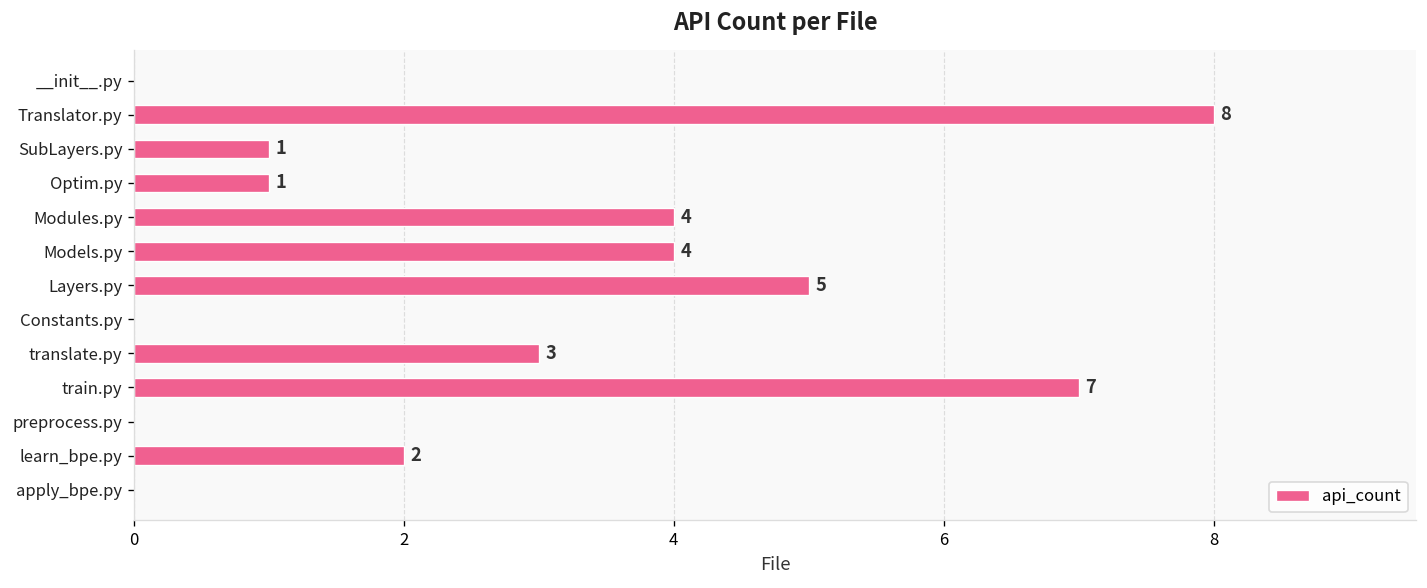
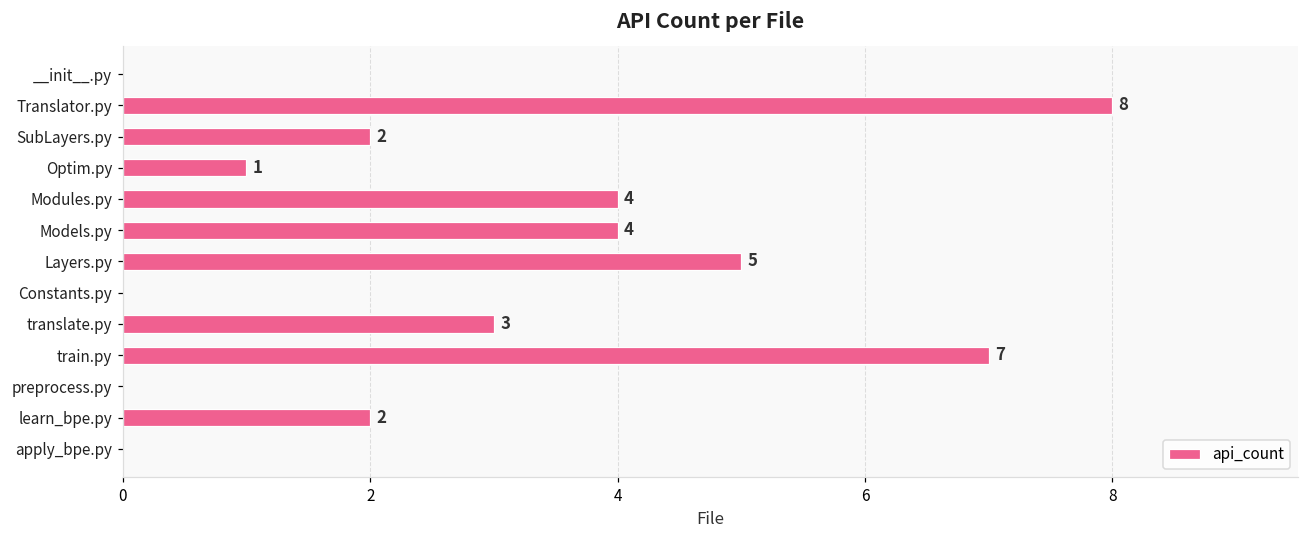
  {
    "Translator.py": 8,
-   "SubLayers.py": 1,
+   "SubLayers.py": 2,
    "Optim.py": 1,
    "Modules.py": 4,
    "Models.py": 4,
    "Layers.py": 5,
    "translate.py": 3,
    "train.py": 7,
    "learn_bpe.py": 2
  }
